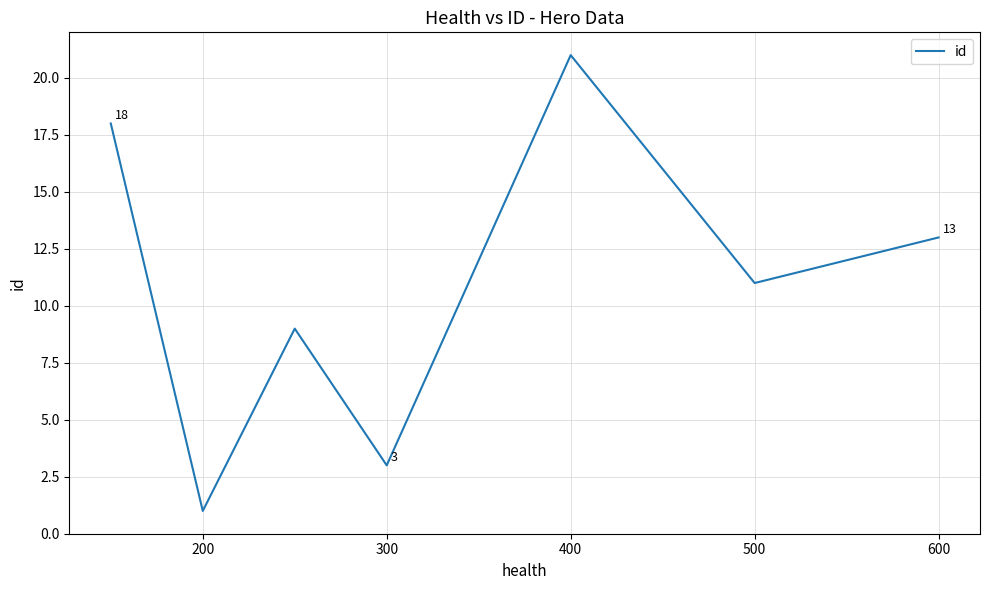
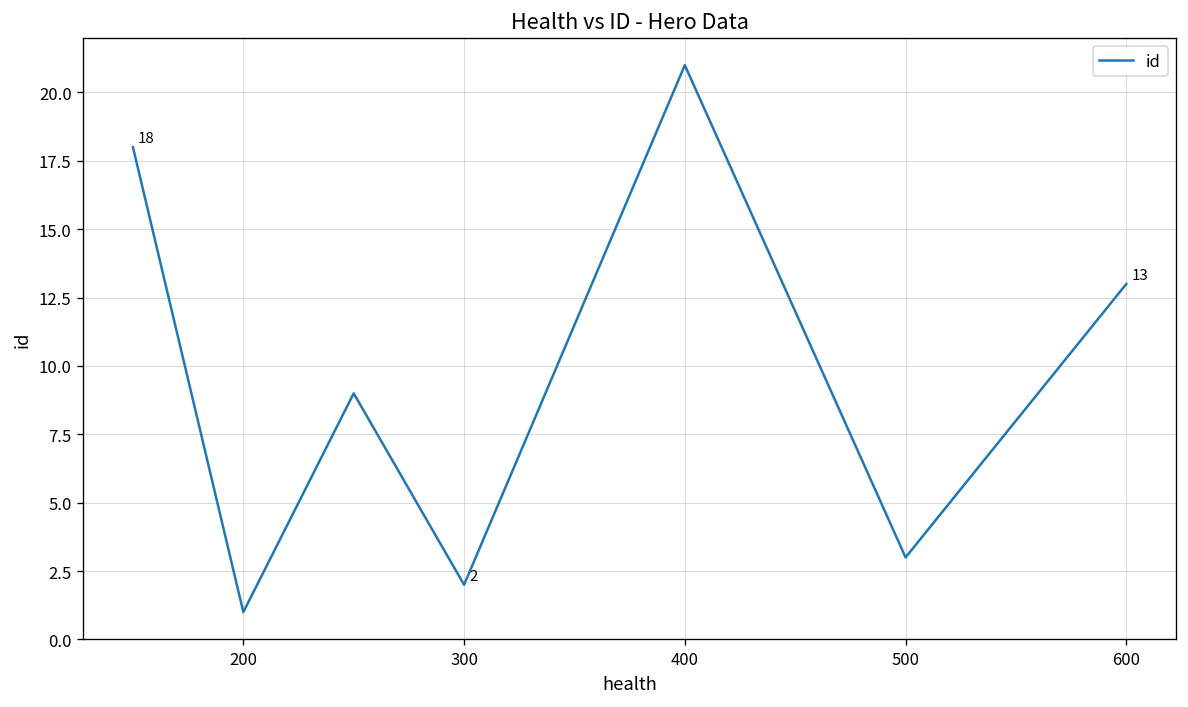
  {
-   "300": 3,
-   "500": 11,
+   "300": 2,
+   "500": 3,
    "600": 13
  }
